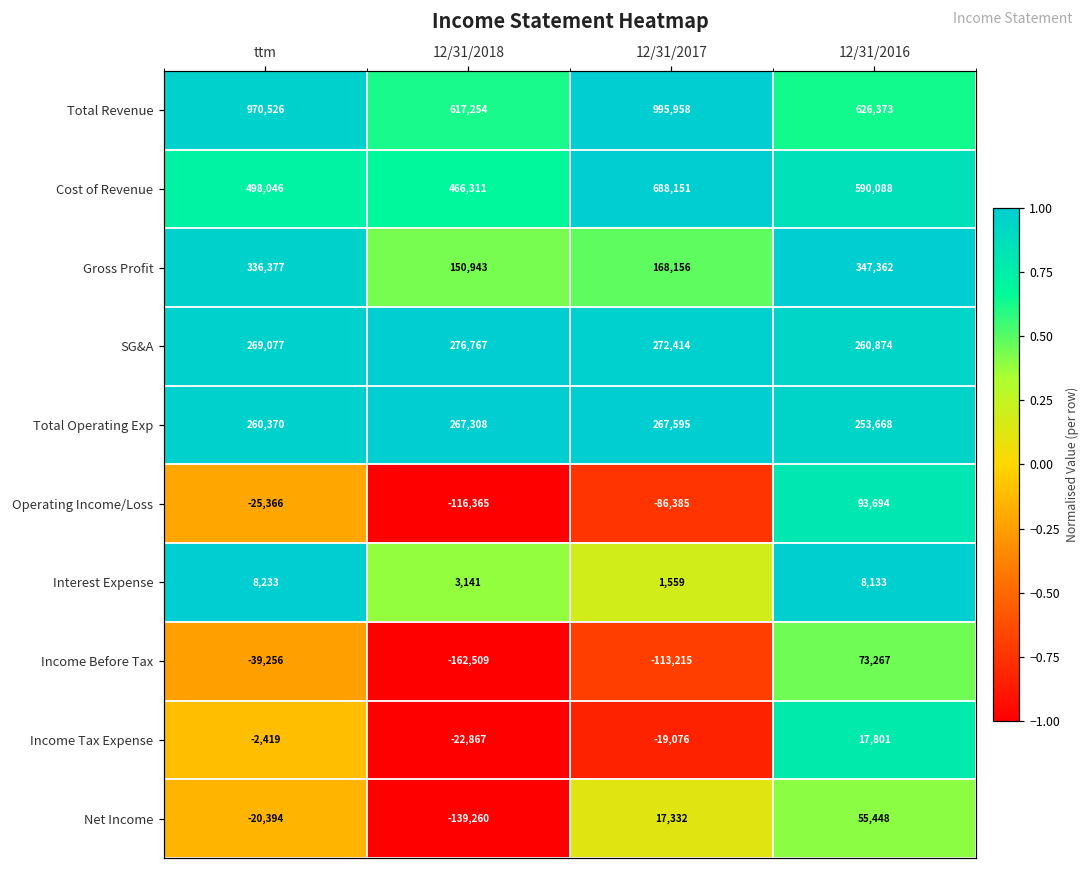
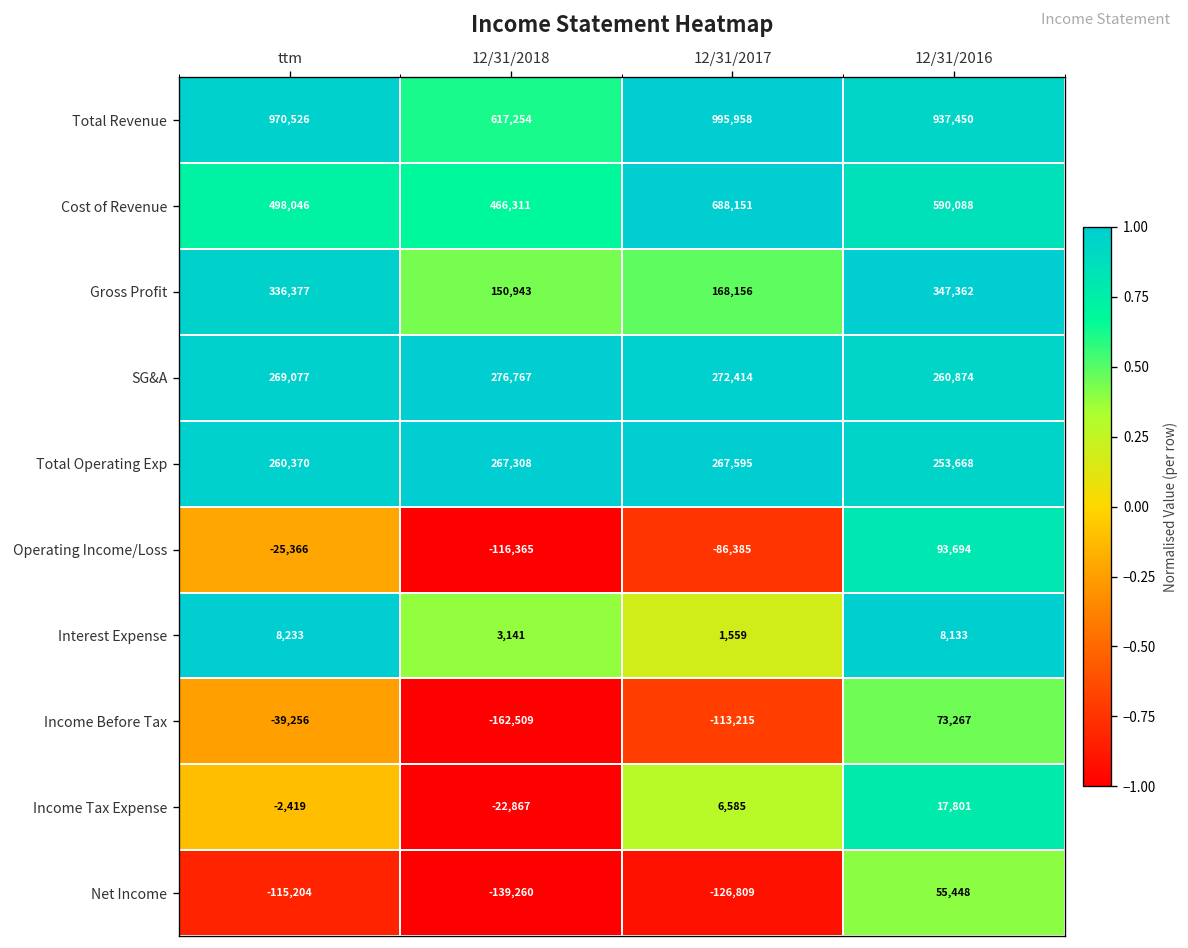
  {
    "Total Revenue": {
      "ttm": "970,526",
      "12/31/2018": "617,254",
      "12/31/2017": "995,958",
-     "12/31/2016": "626,373"
+     "12/31/2016": "937,450"
    },
    "Cost of Revenue": {
      "ttm": "498,046",
      "12/31/2018": "466,311",
      "12/31/2017": "688,151",
      "12/31/2016": "590,088"
    },
    "Gross Profit": {
      "ttm": "336,377",
      "12/31/2018": "150,943",
      "12/31/2017": "168,156",
      "12/31/2016": "347,362"
    },
    "SG&A": {
      "ttm": "269,077",
      "12/31/2018": "276,767",
      "12/31/2017": "272,414",
      "12/31/2016": "260,874"
    },
    "Total Operating Exp": {
      "ttm": "260,370",
      "12/31/2018": "267,308",
      "12/31/2017": "267,595",
      "12/31/2016": "253,668"
    },
    "Operating Income/Loss": {
      "ttm": "-25,366",
      "12/31/2018": "-116,365",
      "12/31/2017": "-86,385",
      "12/31/2016": "93,694"
    },
    "Interest Expense": {
      "ttm": "8,233",
      "12/31/2018": "3,141",
      "12/31/2017": "1,559",
      "12/31/2016": "8,133"
    },
    "Income Before Tax": {
      "ttm": "-39,256",
      "12/31/2018": "-162,509",
      "12/31/2017": "-113,215",
      "12/31/2016": "73,267"
    },
    "Income Tax Expense": {
      "ttm": "-2,419",
      "12/31/2018": "-22,867",
-     "12/31/2017": "-19,076",
+     "12/31/2017": "6,585",
      "12/31/2016": "17,801"
    },
    "Net Income": {
-     "ttm": "-20,394",
+     "ttm": "-115,204",
      "12/31/2018": "-139,260",
-     "12/31/2017": "17,332",
+     "12/31/2017": "-126,809",
      "12/31/2016": "55,448"
    }
  }
